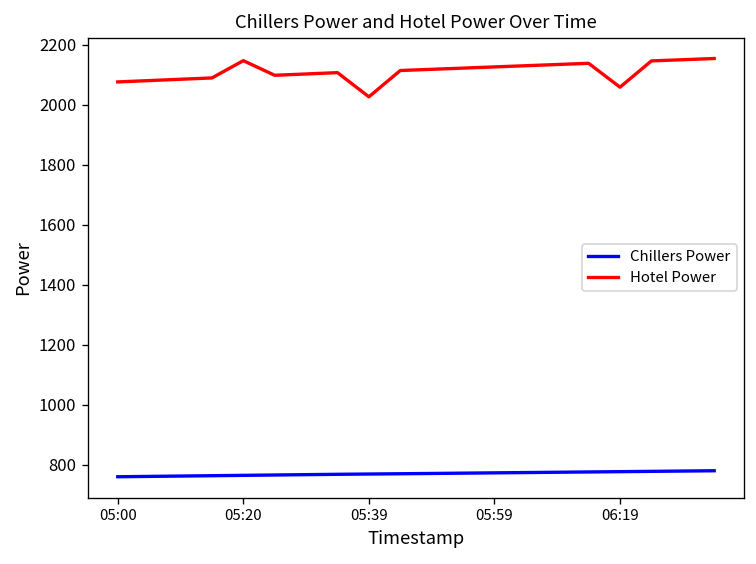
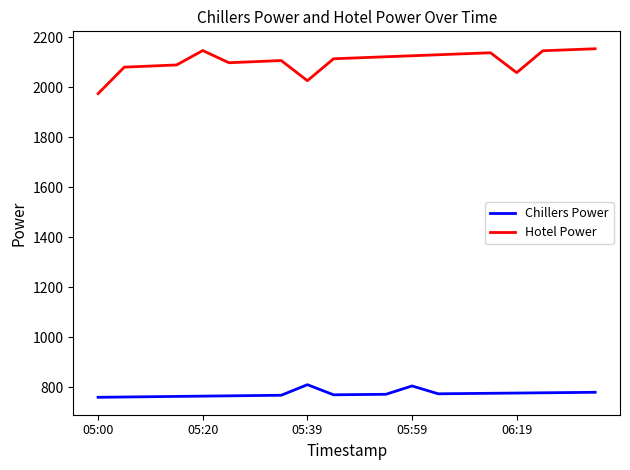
  {
    "Chillers Power": {
      "05:00": 760,
      "05:20": 760,
-     "05:39": 770,
-     "05:59": 770,
+     "05:39": 810,
+     "05:59": 810,
      "06:19": 780
    },
    "Hotel Power": {
-     "05:00": 2080,
+     "05:00": 1970,
      "05:20": 2150,
      "05:39": 2030,
      "05:59": 2130,
      "06:19": 2060
    }
  }
